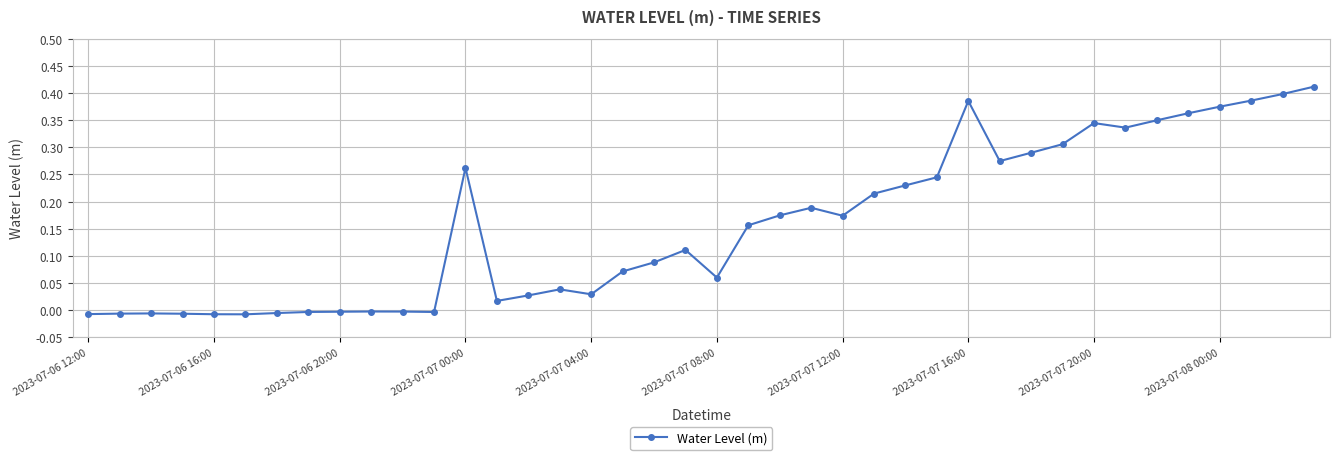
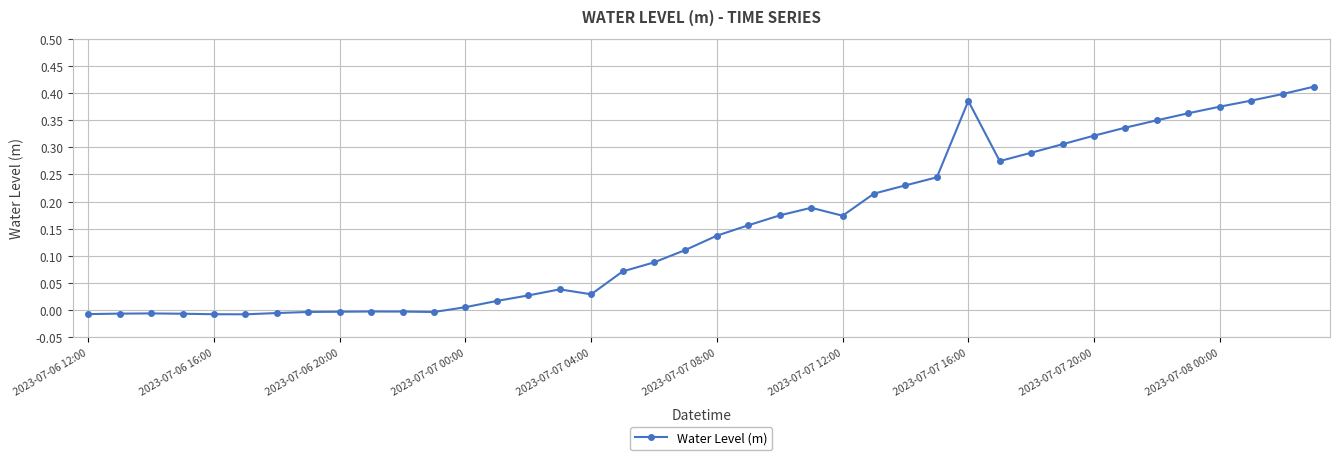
  {
    "2023-07-06 12:00": -0.01,
    "2023-07-06 16:00": -0.01,
    "2023-07-06 20:00": 0.00,
-   "2023-07-07 00:00": 0.26,
+   "2023-07-07 00:00": 0.01,
    "2023-07-07 04:00": 0.03,
-   "2023-07-07 08:00": 0.06,
+   "2023-07-07 08:00": 0.14,
    "2023-07-07 12:00": 0.17,
    "2023-07-07 16:00": 0.39,
-   "2023-07-07 20:00": 0.34,
+   "2023-07-07 20:00": 0.32,
    "2023-07-08 00:00": 0.37
  }
